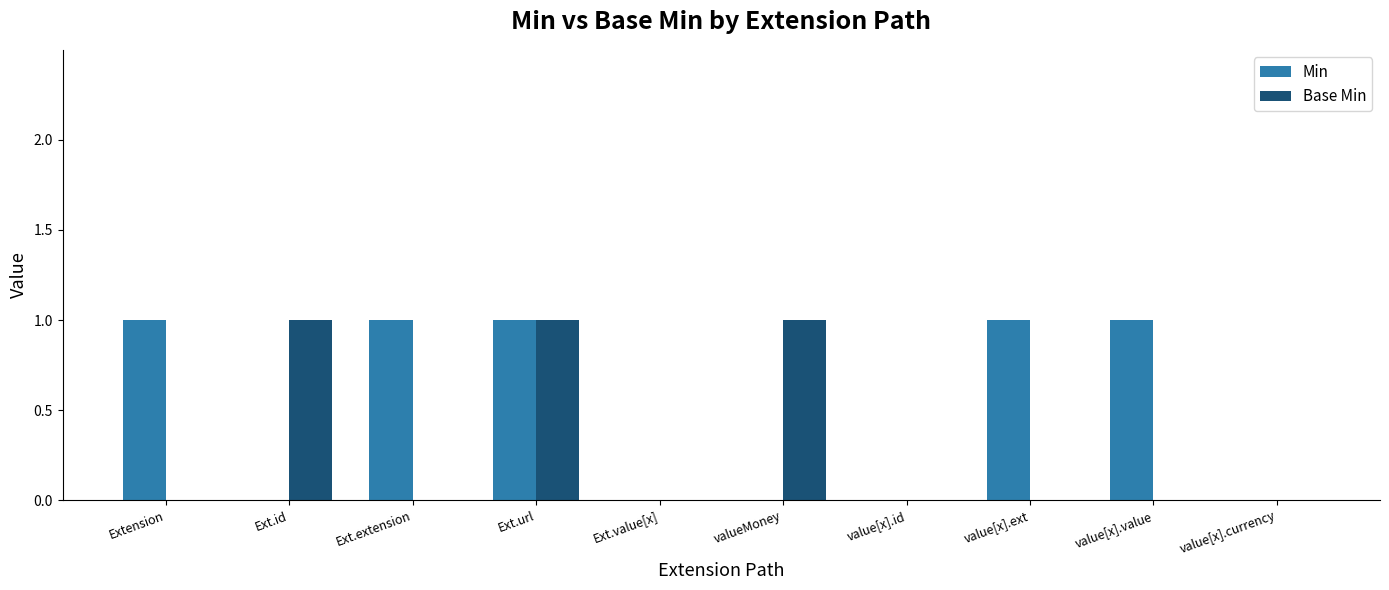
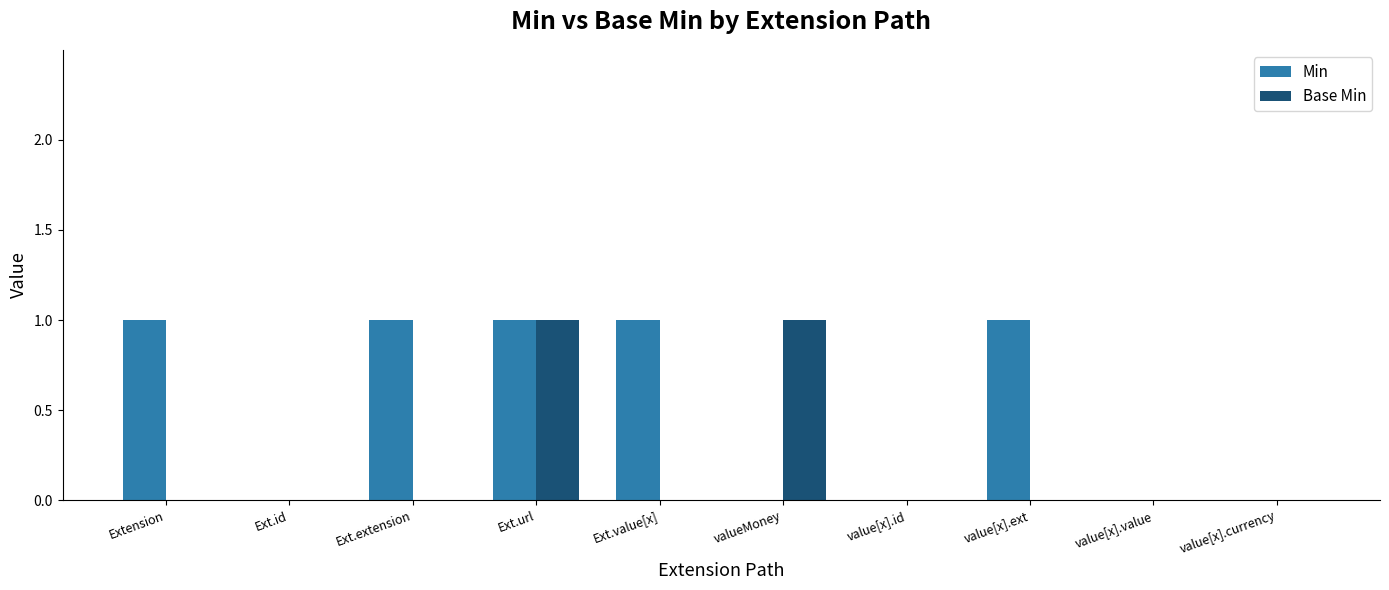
  {
    "Min": {
      "Extension": 1,
      "Ext.id": 0,
      "Ext.extension": 1,
      "Ext.url": 1,
-     "Ext.value[x]": 0,
+     "Ext.value[x]": 1,
      "valueMoney": 0,
      "value[x].id": 0,
      "value[x].ext": 1,
-     "value[x].value": 1,
+     "value[x].value": 0,
      "value[x].currency": 0
    },
    "Base Min": {
      "Extension": 0,
-     "Ext.id": 1,
+     "Ext.id": 0,
      "Ext.extension": 0,
      "Ext.url": 1,
      "Ext.value[x]": 0,
      "valueMoney": 1,
      "value[x].id": 0,
      "value[x].ext": 0,
      "value[x].value": 0,
      "value[x].currency": 0
    }
  }
